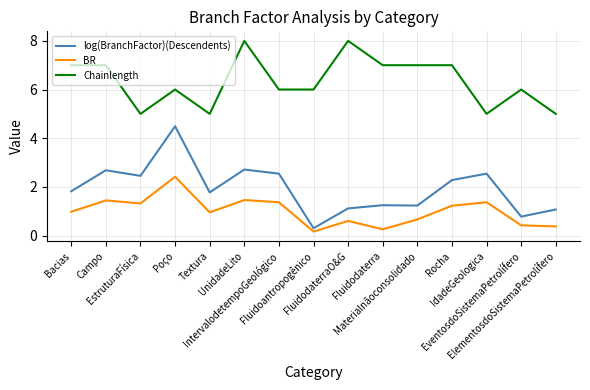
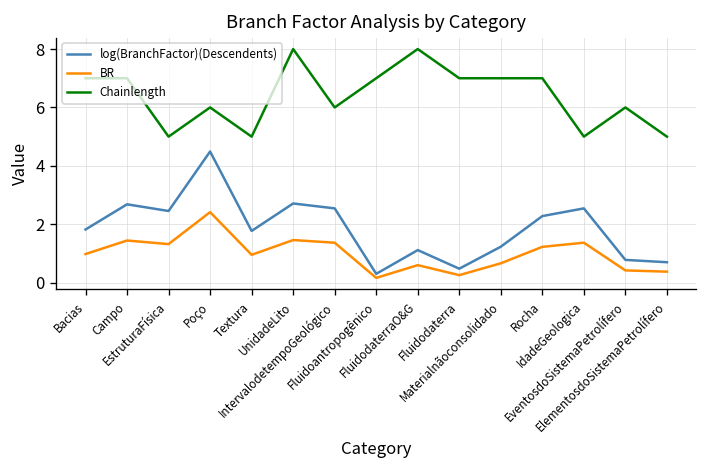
  {
    "log(BranchFactor)(Descendents)": {
      "Bacias": 1.8,
      "Campo": 2.7,
      "EstruturaFísica": 2.5,
      "Poço": 4.5,
      "Textura": 1.8,
      "UnidadeLito": 2.7,
      "IntervalodetempoGeológico": 2.5,
      "Fluidoantropogênico": 0.3,
      "FluidodaterraO&G": 1.1,
-     "Fluidodaterra": 1.2,
+     "Fluidodaterra": 0.5,
      "Materialnãoconsolidado": 1.2,
      "Rocha": 2.3,
      "IdadeGeologica": 2.5,
      "EventosdoSistemaPetrolífero": 0.8,
-     "ElementosdoSistemaPetrolífero": 1.1
+     "ElementosdoSistemaPetrolífero": 0.7
    },
    "BR": {
      "Bacias": 1.0,
      "Campo": 1.4,
      "EstruturaFísica": 1.3,
      "Poço": 2.4,
      "Textura": 1.0,
      "UnidadeLito": 1.5,
      "IntervalodetempoGeológico": 1.4,
      "Fluidoantropogênico": 0.2,
      "FluidodaterraO&G": 0.6,
      "Fluidodaterra": 0.3,
      "Materialnãoconsolidado": 0.7,
      "Rocha": 1.2,
      "IdadeGeologica": 1.4,
      "EventosdoSistemaPetrolífero": 0.4,
      "ElementosdoSistemaPetrolífero": 0.4
    },
    "Chainlength": {
      "EstruturaFísica": 5,
      "Poço": 6,
      "Textura": 5,
      "UnidadeLito": 8,
      "IntervalodetempoGeológico": 6,
-     "Fluidoantropogênico": 6,
+     "Fluidoantropogênico": 7,
      "FluidodaterraO&G": 8,
      "Fluidodaterra": 7,
      "Materialnãoconsolidado": 7,
      "Rocha": 7,
      "IdadeGeologica": 5,
      "EventosdoSistemaPetrolífero": 6,
      "ElementosdoSistemaPetrolífero": 5
    }
  }
